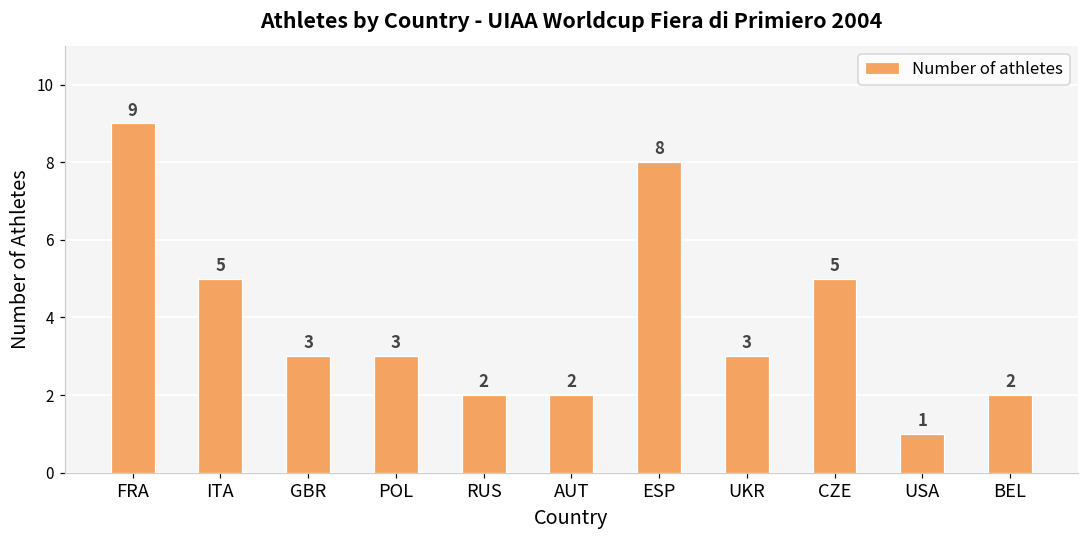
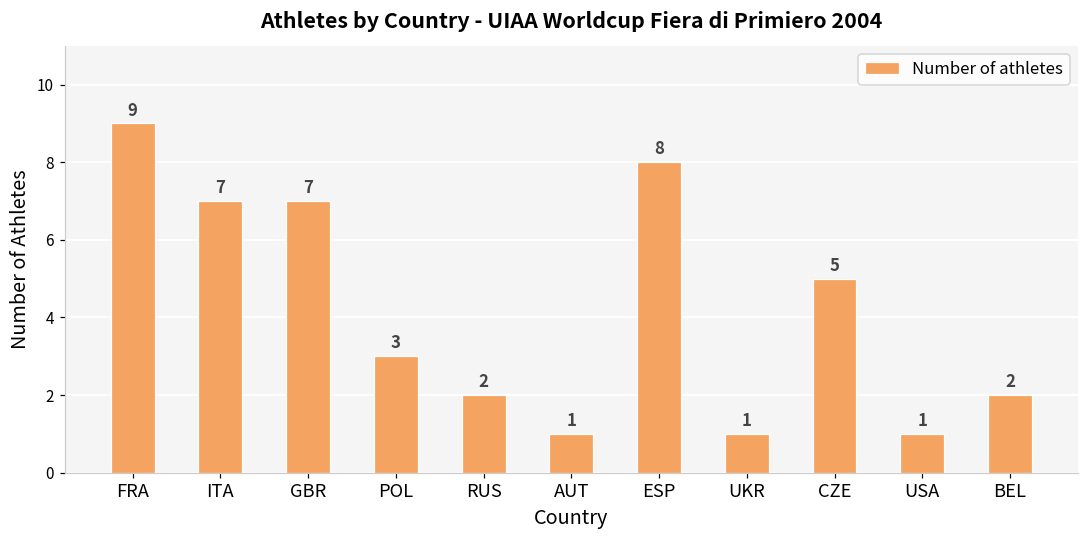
  {
    "FRA": 9,
-   "ITA": 5,
-   "GBR": 3,
+   "ITA": 7,
+   "GBR": 7,
    "POL": 3,
    "RUS": 2,
-   "AUT": 2,
+   "AUT": 1,
    "ESP": 8,
-   "UKR": 3,
+   "UKR": 1,
    "CZE": 5,
    "USA": 1,
    "BEL": 2
  }
